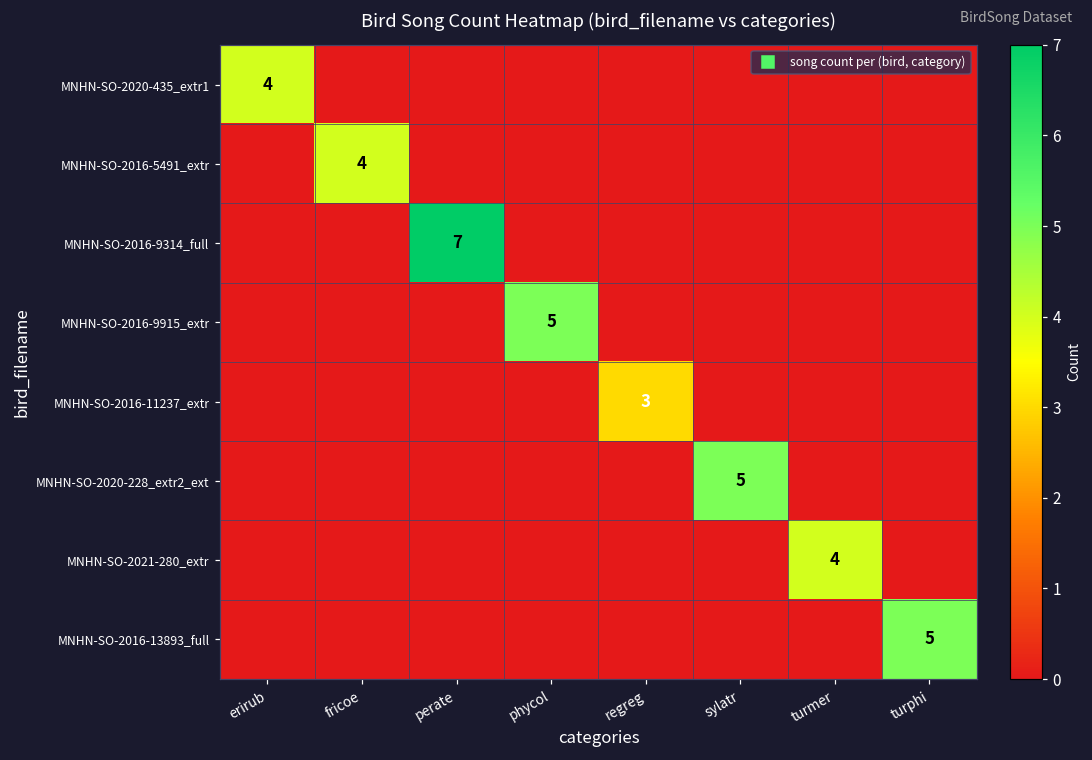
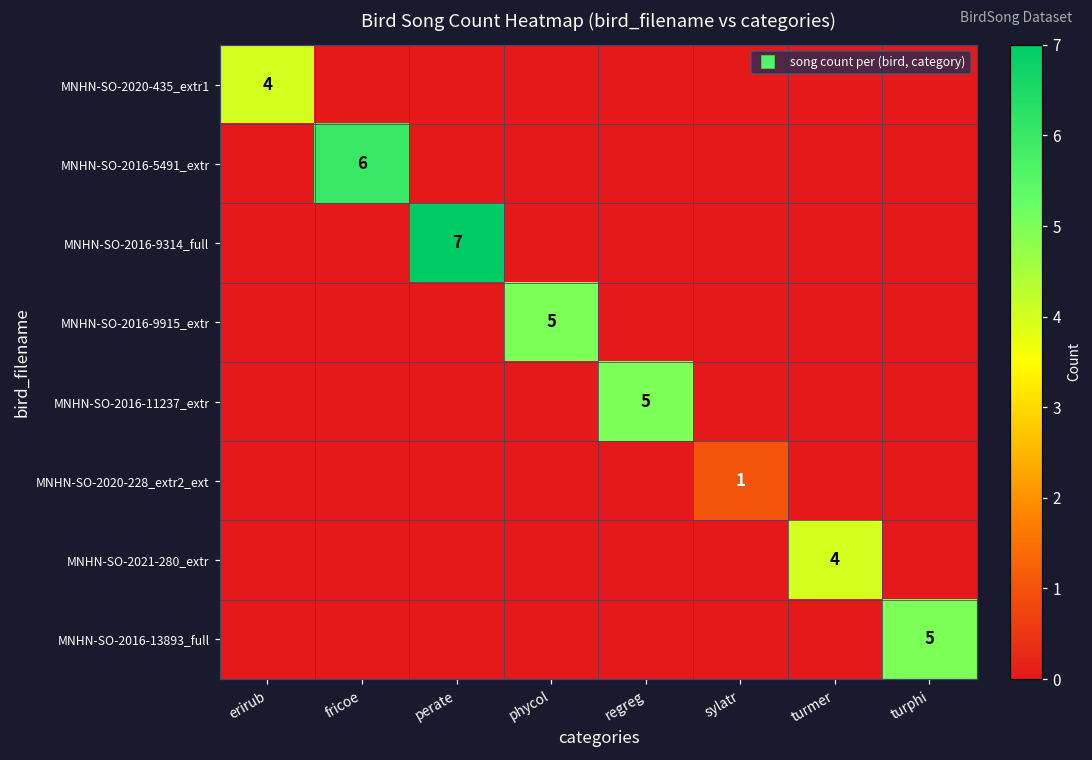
  {
    "MNHN-SO-2020-435_extr1": {
      "erirub": 4
    },
    "MNHN-SO-2016-5491_extr": {
-     "fricoe": 4
+     "fricoe": 6
    },
    "MNHN-SO-2016-9314_full": {
      "perate": 7
    },
    "MNHN-SO-2016-9915_extr": {
      "phycol": 5
    },
    "MNHN-SO-2016-11237_extr": {
-     "regreg": 3
+     "regreg": 5
    },
    "MNHN-SO-2020-228_extr2_ext": {
-     "sylatr": 5
+     "sylatr": 1
    },
    "MNHN-SO-2021-280_extr": {
      "turmer": 4
    },
    "MNHN-SO-2016-13893_full": {
      "turphi": 5
    }
  }
